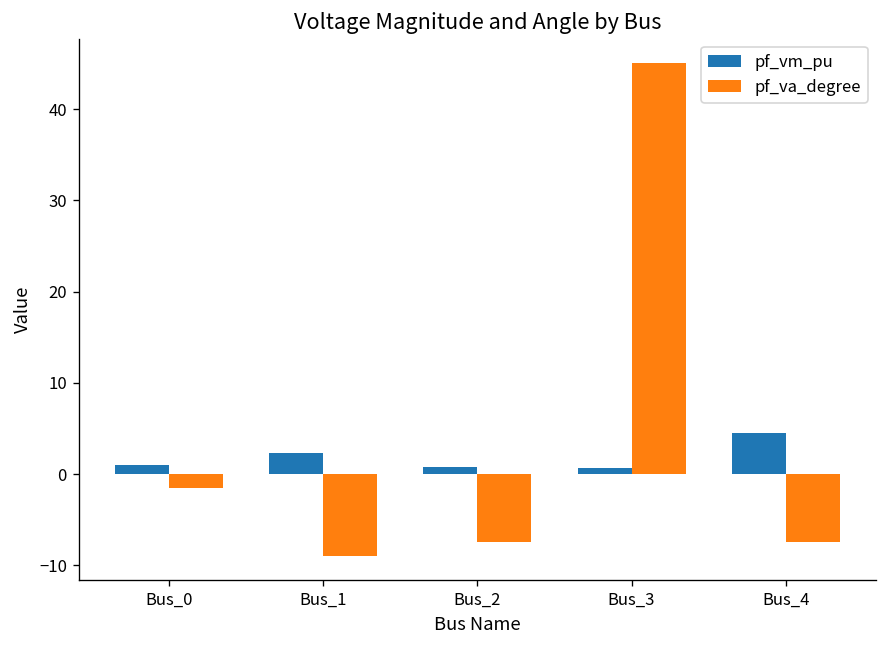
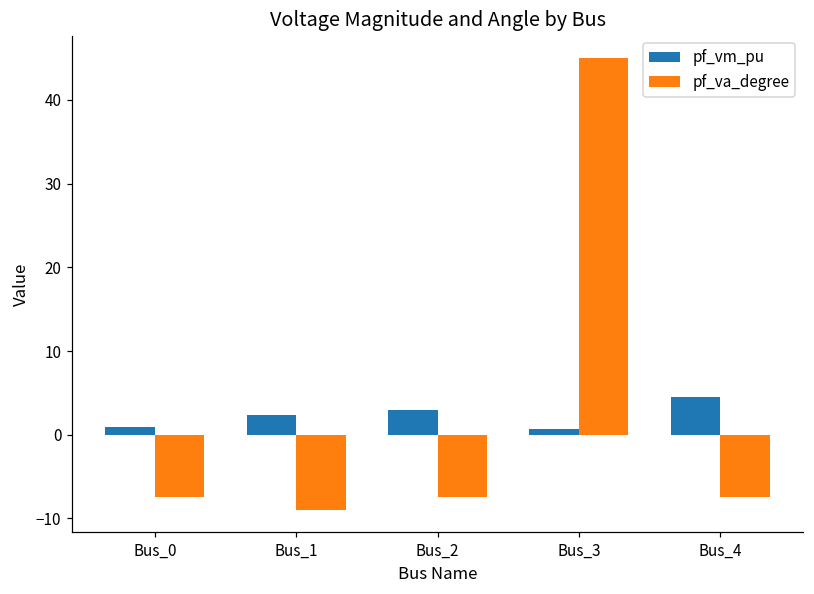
  {
    "pf_vm_pu": {
      "Bus_0": 1,
      "Bus_1": 2,
-     "Bus_2": 1,
+     "Bus_2": 3,
      "Bus_3": 1,
      "Bus_4": 5
    },
    "pf_va_degree": {
-     "Bus_0": -1,
+     "Bus_0": -8,
      "Bus_1": -9,
      "Bus_2": -7,
      "Bus_3": 45,
      "Bus_4": -7
    }
  }
